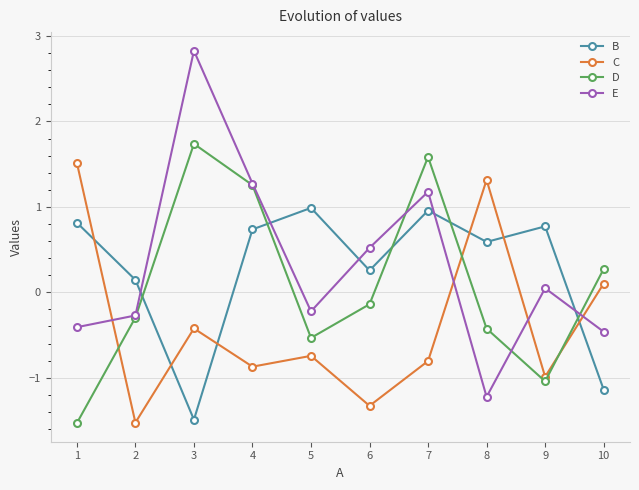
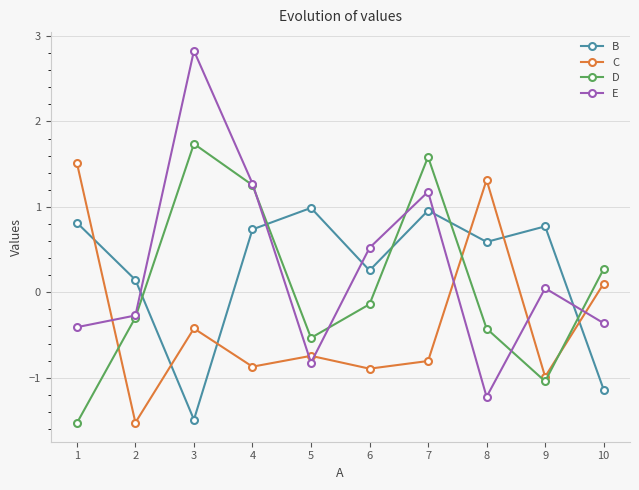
  {
    "B": {
      "1": 0.8,
      "2": 0.1,
      "3": -1.5,
      "4": 0.7,
      "5": 1.0,
      "6": 0.3,
      "7": 1.0,
      "8": 0.6,
      "9": 0.8,
      "10": -1.1
    },
    "C": {
      "1": 1.5,
      "2": -1.5,
      "3": -0.4,
      "4": -0.9,
      "5": -0.7,
-     "6": -1.3,
+     "6": -0.9,
      "7": -0.8,
      "8": 1.3,
      "9": -1.0,
      "10": 0.1
    },
    "D": {
      "1": -1.5,
      "3": 1.7,
      "5": -0.5,
      "6": -0.1,
      "7": 1.6,
      "8": -0.4,
      "9": -1.0,
      "10": 0.3
    },
    "E": {
      "1": -0.4,
      "3": 2.8,
-     "5": -0.2,
+     "5": -0.8,
      "6": 0.5,
      "7": 1.2,
      "8": -1.2,
      "9": 0.0,
-     "10": -0.5
+     "10": -0.4
    }
  }
